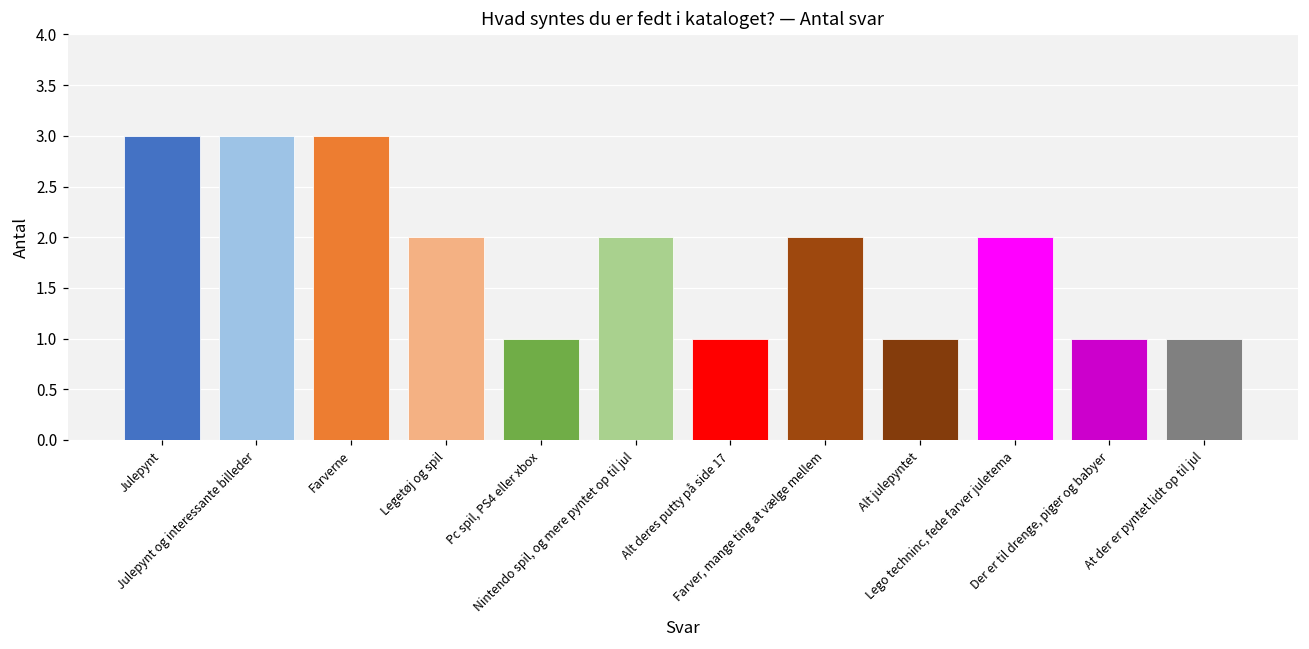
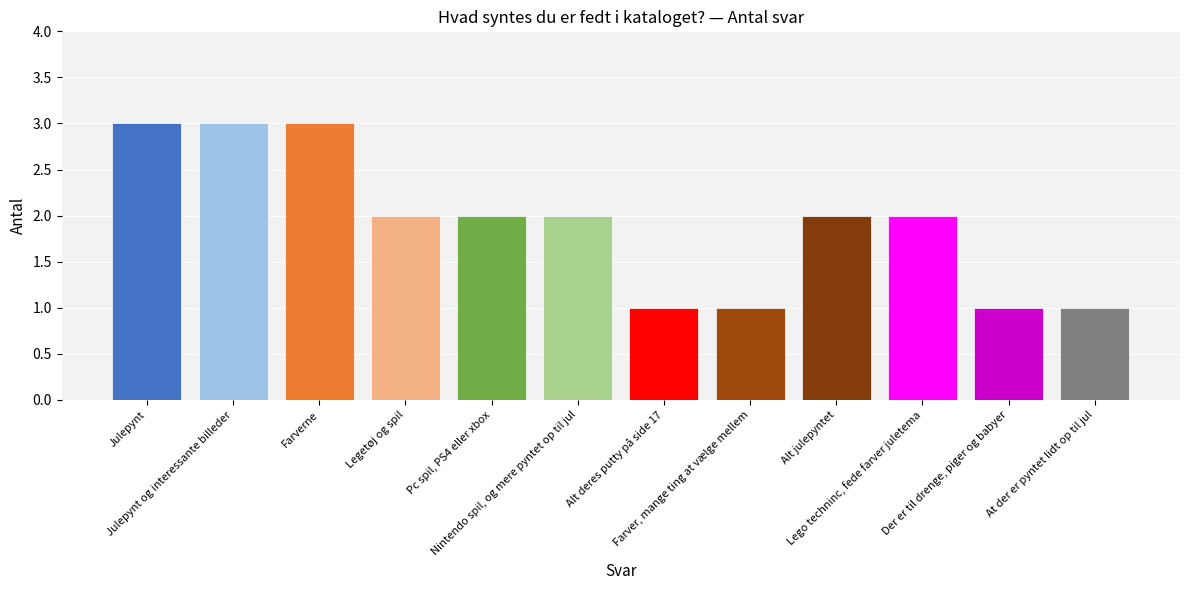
  {
    "Julepynt": 3,
    "Julepynt og interessante billeder": 3,
    "Farverne": 3,
    "Legetøj og spil": 2,
-   "Pc spil, PS4 eller xbox": 1,
+   "Pc spil, PS4 eller xbox": 2,
    "Nintendo spil, og mere pyntet op til jul": 2,
    "Alt deres putty på side 17": 1,
-   "Farver, mange ting at vælge mellem": 2,
-   "Alt julepyntet": 1,
+   "Farver, mange ting at vælge mellem": 1,
+   "Alt julepyntet": 2,
    "Lego techninc, fede farver juletema": 2,
    "Der er til drenge, piger og babyer": 1,
    "At der er pyntet lidt op til jul": 1
  }
